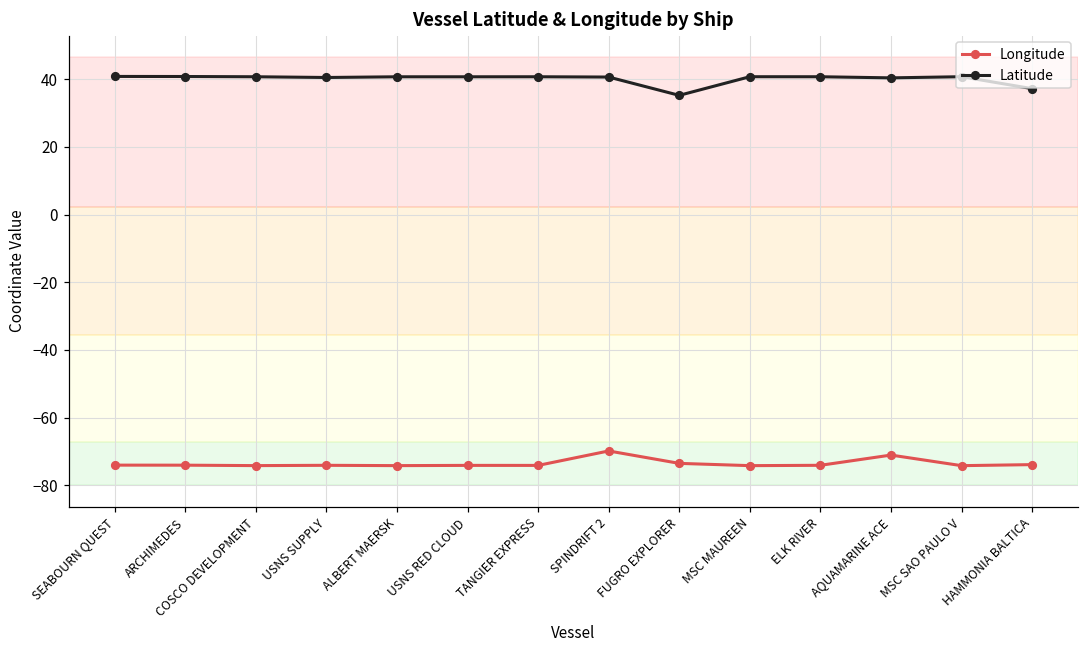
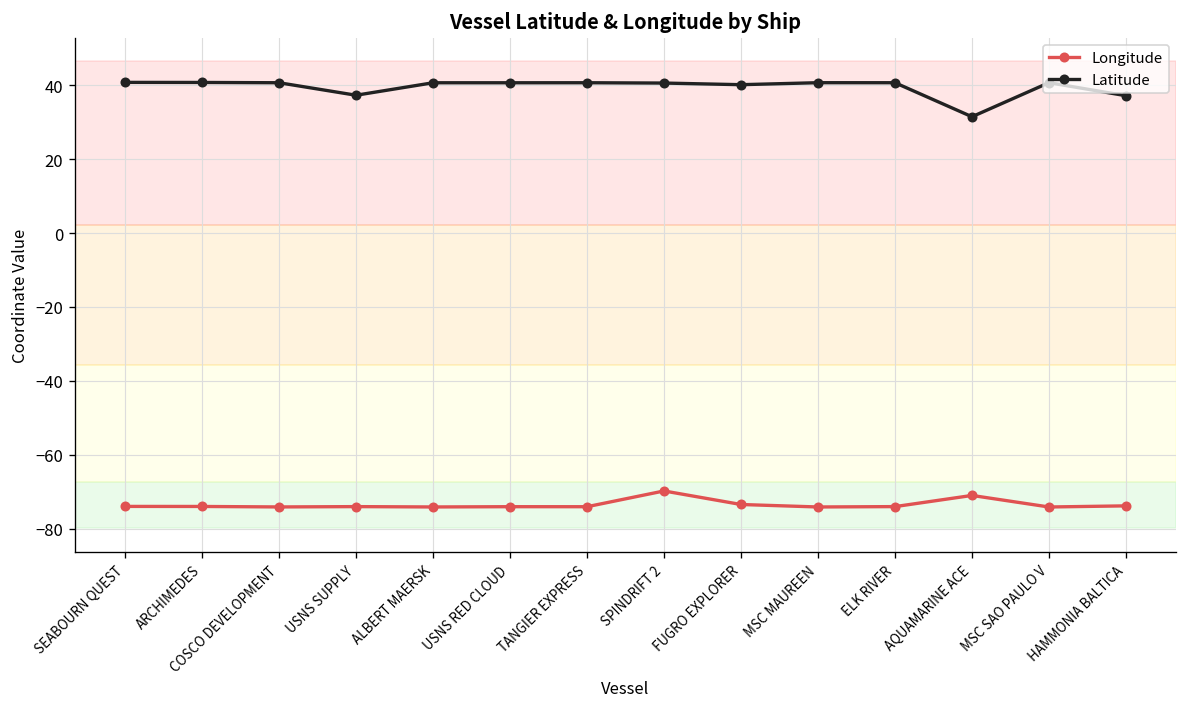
  {
    "Longitude": {
      "SEABOURN QUEST": -74,
      "ARCHIMEDES": -74,
      "COSCO DEVELOPMENT": -74,
      "USNS SUPPLY": -74,
      "ALBERT MAERSK": -74,
      "USNS RED CLOUD": -74,
      "TANGIER EXPRESS": -74,
      "SPINDRIFT 2": -70,
      "FUGRO EXPLORER": -73,
      "MSC MAUREEN": -74,
      "ELK RIVER": -74,
      "AQUAMARINE ACE": -71,
      "MSC SAO PAULO V": -74,
      "HAMMONIA BALTICA": -74
    },
    "Latitude": {
      "SEABOURN QUEST": 41,
      "ARCHIMEDES": 41,
      "COSCO DEVELOPMENT": 41,
-     "USNS SUPPLY": 40,
+     "USNS SUPPLY": 37,
      "ALBERT MAERSK": 41,
      "USNS RED CLOUD": 41,
      "TANGIER EXPRESS": 41,
      "SPINDRIFT 2": 41,
-     "FUGRO EXPLORER": 35,
+     "FUGRO EXPLORER": 40,
      "MSC MAUREEN": 41,
      "ELK RIVER": 41,
-     "AQUAMARINE ACE": 40
+     "AQUAMARINE ACE": 31
    }
  }
